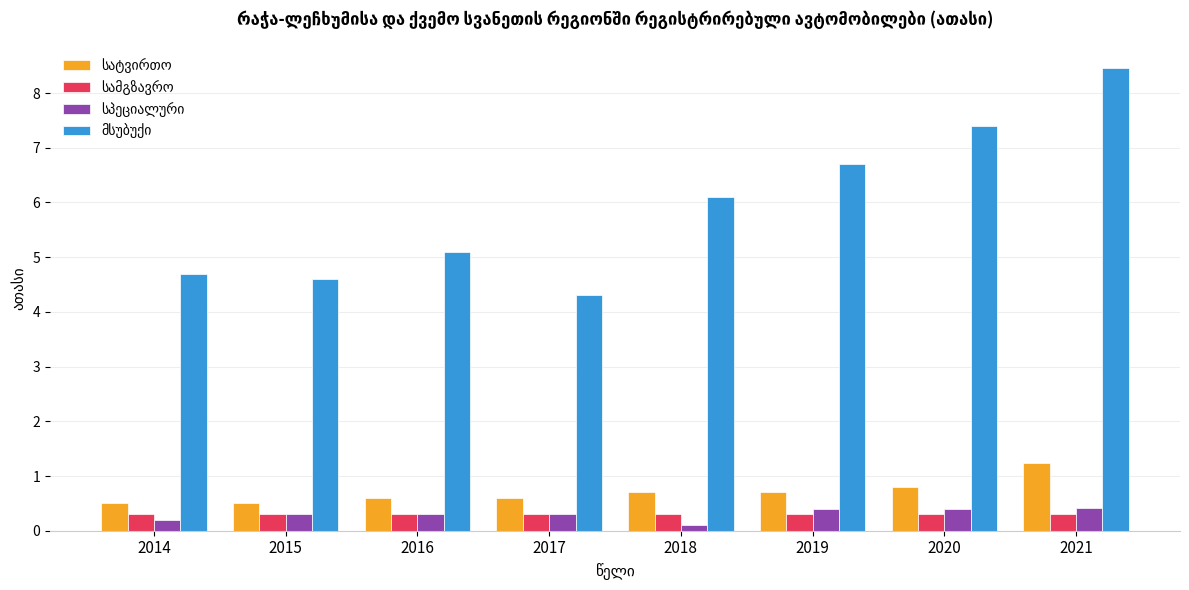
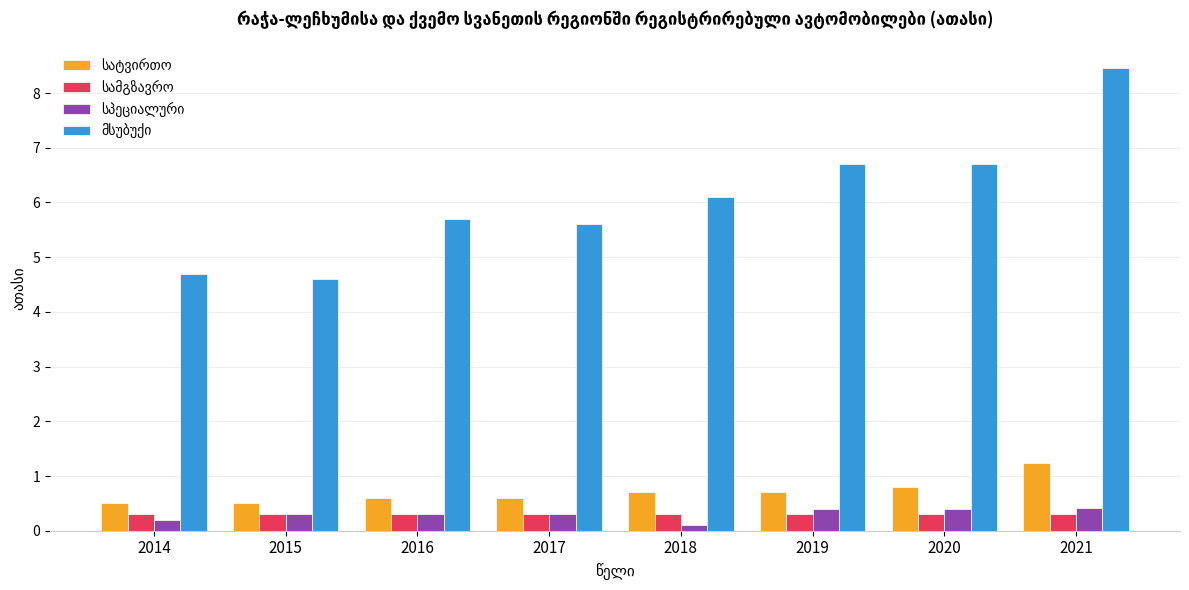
  {
    "სატვირთო": {
      "2014": 0.5,
      "2015": 0.5,
      "2016": 0.6,
      "2017": 0.6,
      "2018": 0.7,
      "2019": 0.7,
      "2020": 0.8,
      "2021": 1.2
    },
    "სამგზავრო": {
      "2014": 0.3,
      "2015": 0.3,
      "2016": 0.3,
      "2017": 0.3,
      "2018": 0.3,
      "2019": 0.3,
      "2020": 0.3,
      "2021": 0.3
    },
    "სპეციალური": {
      "2014": 0.2,
      "2015": 0.3,
      "2016": 0.3,
      "2017": 0.3,
      "2018": 0.1,
      "2019": 0.4,
      "2020": 0.4,
      "2021": 0.4
    },
    "მსუბუქი": {
      "2014": 4.7,
      "2015": 4.6,
-     "2016": 5.1,
-     "2017": 4.3,
+     "2016": 5.7,
+     "2017": 5.6,
      "2018": 6.1,
      "2019": 6.7,
-     "2020": 7.4,
+     "2020": 6.7,
      "2021": 8.5
    }
  }
